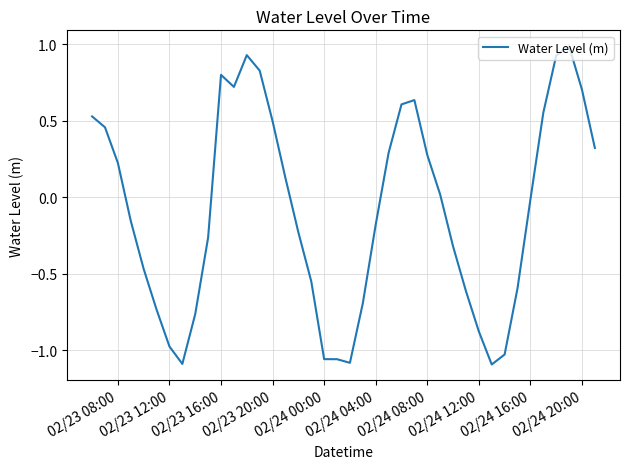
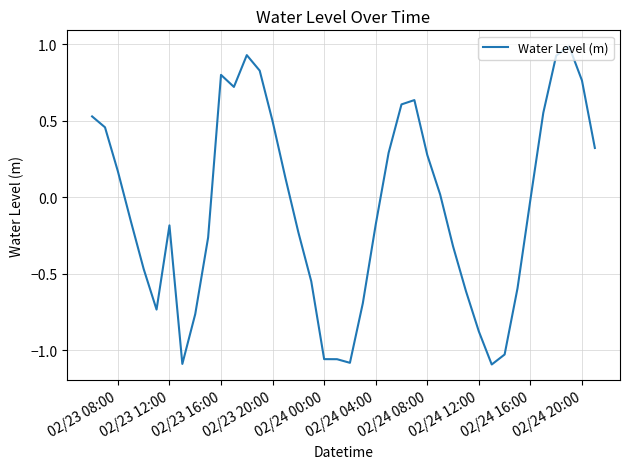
  {
-   "02/23 08:00": 0.22,
-   "02/23 12:00": -0.97,
+   "02/23 08:00": 0.17,
+   "02/23 12:00": -0.18,
    "02/23 16:00": 0.80,
    "02/23 20:00": 0.50,
    "02/24 00:00": -1.06,
    "02/24 04:00": -0.18,
    "02/24 08:00": 0.28,
    "02/24 12:00": -0.88,
    "02/24 16:00": -0.02,
-   "02/24 20:00": 0.70
+   "02/24 20:00": 0.76
  }
